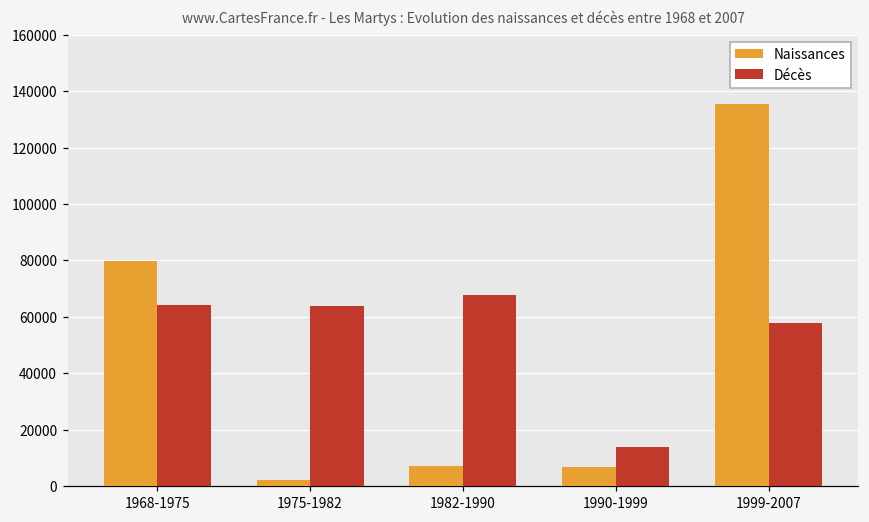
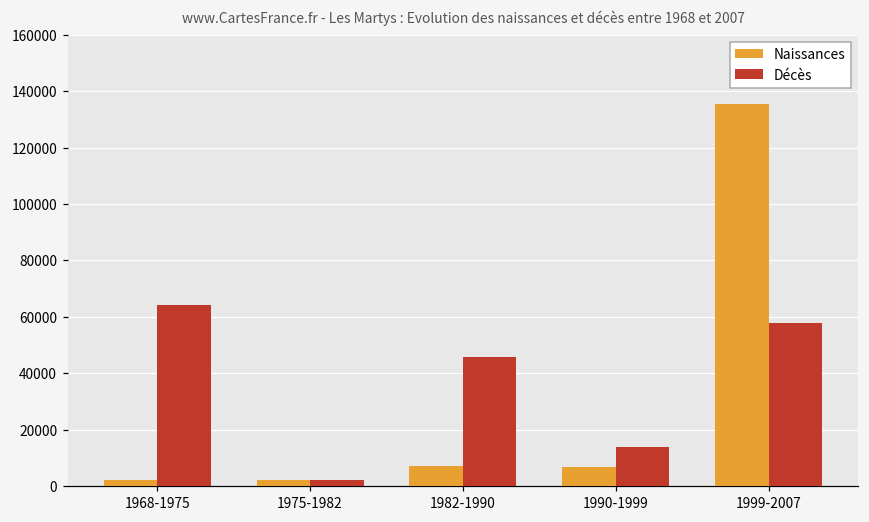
  {
    "Naissances": {
-     "1968-1975": 80000,
+     "1968-1975": 2000,
      "1975-1982": 2000,
      "1982-1990": 7000,
      "1990-1999": 7000,
      "1999-2007": 136000
    },
    "Décès": {
      "1968-1975": 64000,
-     "1975-1982": 64000,
-     "1982-1990": 68000,
+     "1975-1982": 2000,
+     "1982-1990": 46000,
      "1990-1999": 14000,
      "1999-2007": 58000
    }
  }
